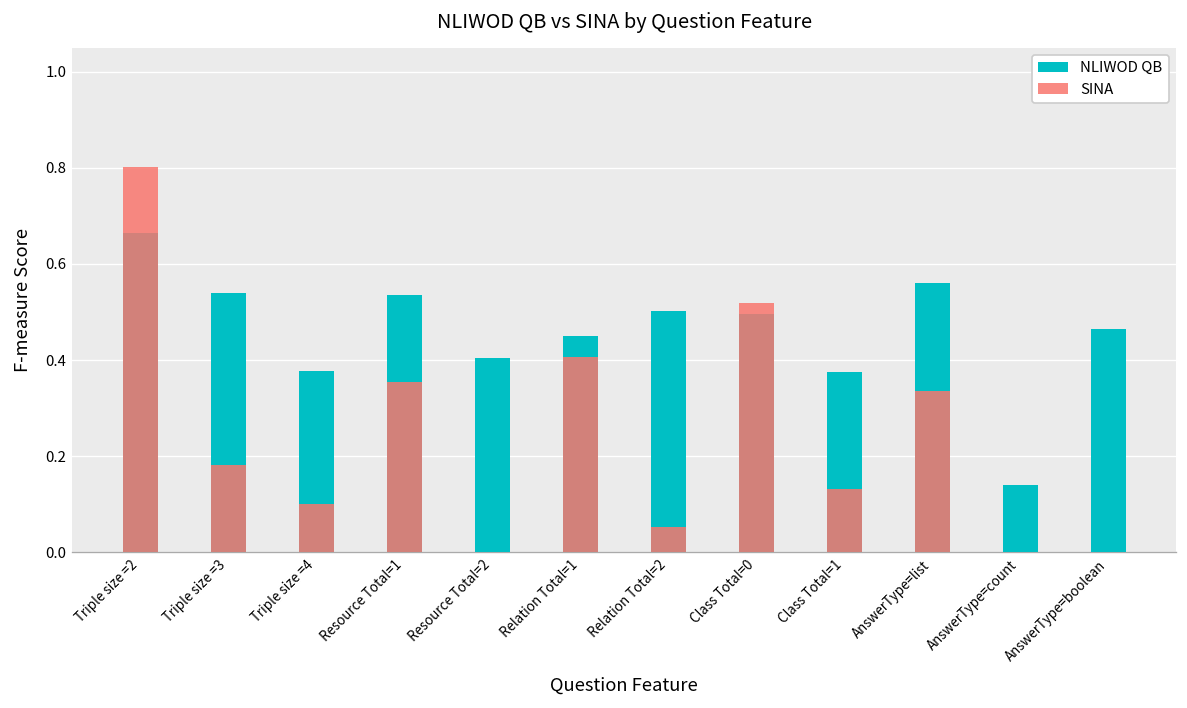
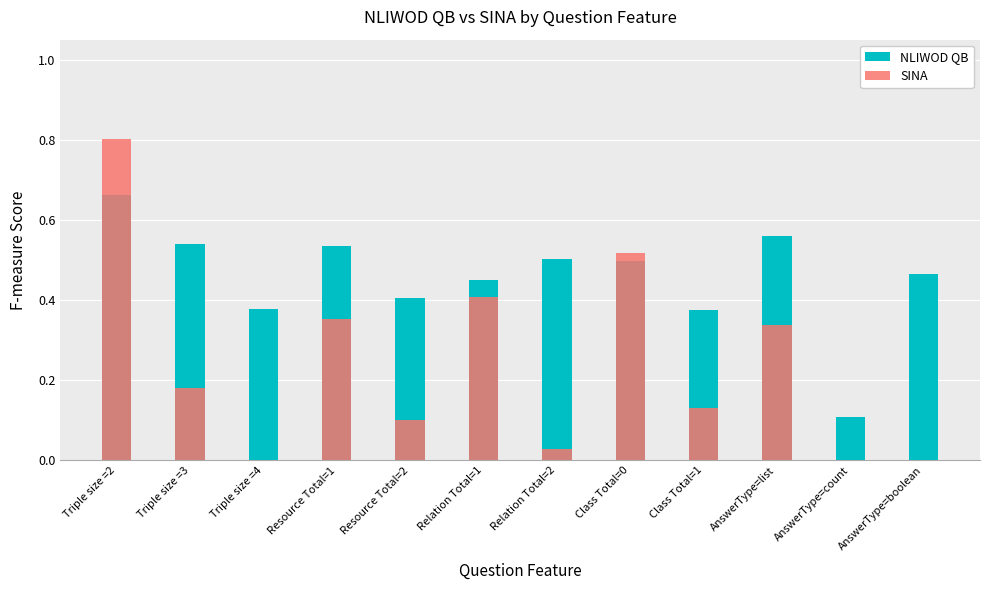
  {
    "NLIWOD QB": {
      "Triple size =3": 0.54,
      "Triple size =4": 0.38,
      "Resource Total=1": 0.54,
      "Resource Total=2": 0.41,
      "Relation Total=1": 0.45,
      "Relation Total=2": 0.50,
      "Class Total=1": 0.38,
      "AnswerType=list": 0.56,
-     "AnswerType=count": 0.14,
+     "AnswerType=count": 0.11,
      "AnswerType=boolean": 0.46
    },
    "SINA": {
      "Triple size =2": 0.80,
-     "Triple size =4": 0.1,
-     "Resource Total=2": 0.0,
-     "Relation Total=2": 0.05,
+     "Triple size =4": 0.0,
+     "Resource Total=2": 0.1,
+     "Relation Total=2": 0.03,
      "Class Total=0": 0.52,
      "AnswerType=count": 0.00,
      "AnswerType=boolean": 0.00
    }
  }
